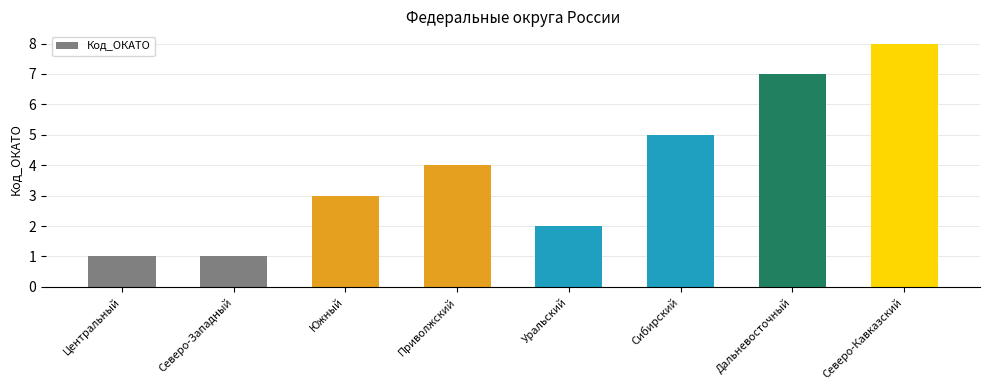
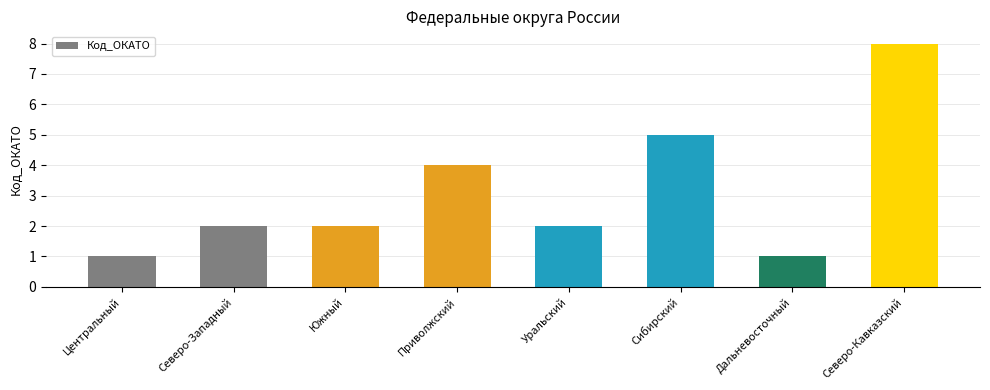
  {
    "Центральный": 1,
-   "Северо-Западный": 1,
-   "Южный": 3,
+   "Северо-Западный": 2,
+   "Южный": 2,
    "Приволжский": 4,
    "Уральский": 2,
    "Сибирский": 5,
-   "Дальневосточный": 7,
+   "Дальневосточный": 1,
    "Северо-Кавказский": 8
  }
